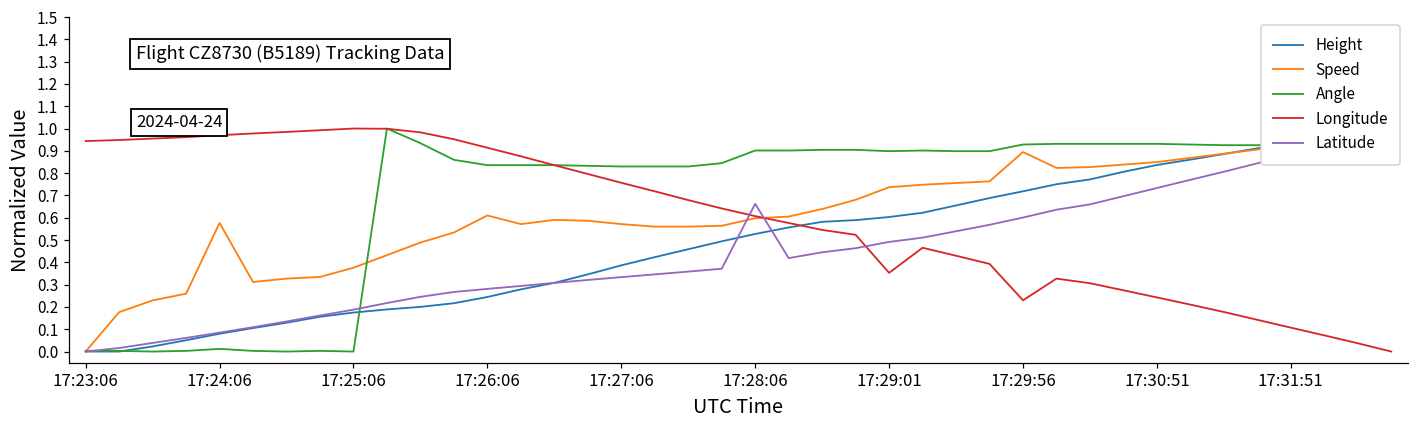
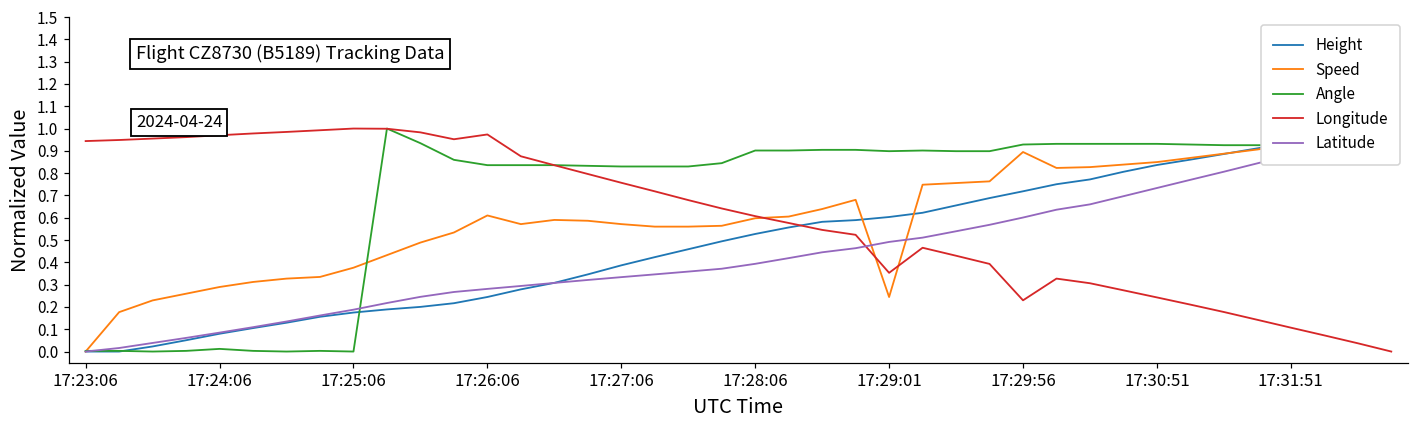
  {
    "Height": {
      "17:25:06": 0.17,
      "17:26:06": 0.24,
      "17:27:06": 0.39,
      "17:28:06": 0.53,
      "17:29:01": 0.60,
      "17:29:56": 0.72,
      "17:30:51": 0.84
    },
    "Speed": {
-     "17:24:06": 0.58,
+     "17:24:06": 0.29,
      "17:25:06": 0.38,
      "17:26:06": 0.61,
      "17:27:06": 0.57,
-     "17:29:01": 0.74,
+     "17:29:01": 0.24,
      "17:29:56": 0.89,
      "17:30:51": 0.85
    },
    "Angle": {
      "17:24:06": 0.01,
      "17:25:06": 0.00,
      "17:26:06": 0.84,
      "17:27:06": 0.83,
      "17:28:06": 0.90,
      "17:29:01": 0.90,
      "17:29:56": 0.93,
      "17:30:51": 0.93
    },
    "Longitude": {
      "17:23:06": 0.94,
      "17:25:06": 1.00,
-     "17:26:06": 0.91,
+     "17:26:06": 0.97,
      "17:27:06": 0.76,
      "17:29:01": 0.35,
      "17:29:56": 0.23,
      "17:30:51": 0.24,
      "17:31:51": 0.11
    },
    "Latitude": {
      "17:25:06": 0.19,
      "17:26:06": 0.28,
      "17:27:06": 0.33,
-     "17:28:06": 0.66,
+     "17:28:06": 0.39,
      "17:29:01": 0.49,
      "17:29:56": 0.60,
      "17:30:51": 0.73
    }
  }
